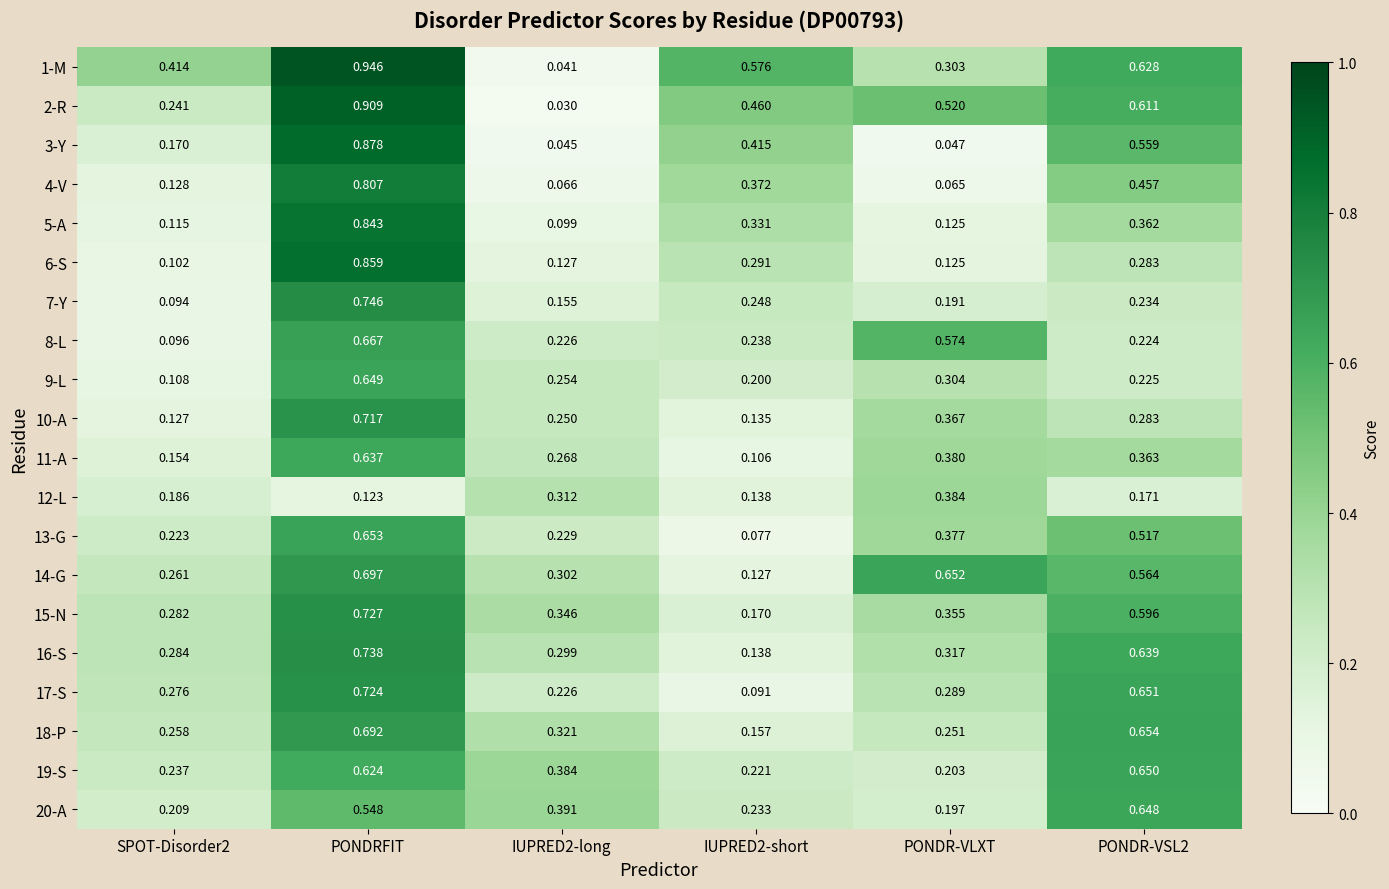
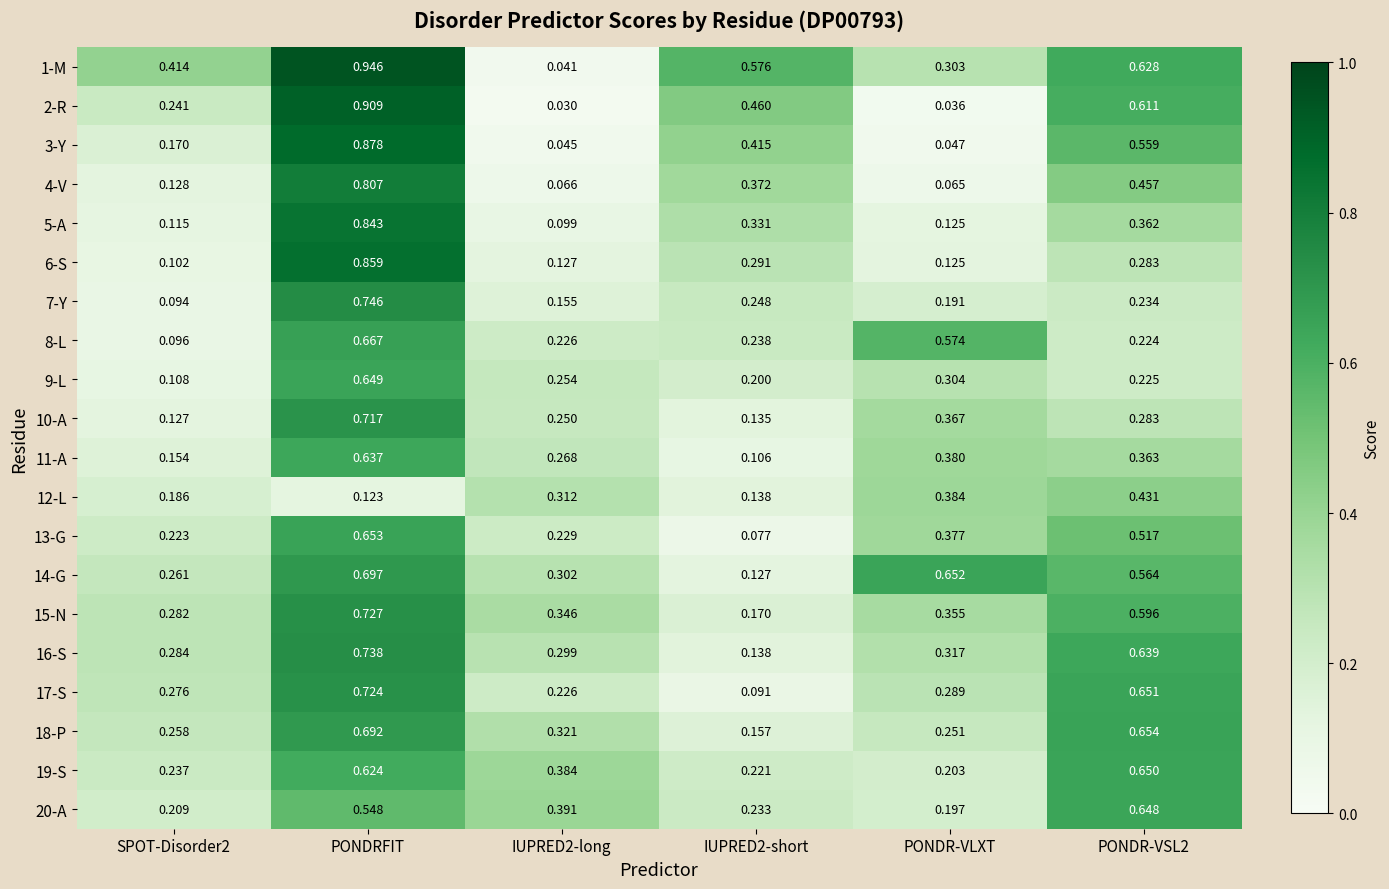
  {
    "1-M": {
      "SPOT-Disorder2": 0.414,
      "PONDRFIT": 0.946,
      "IUPRED2-long": 0.041,
      "IUPRED2-short": 0.576,
      "PONDR-VLXT": 0.303,
      "PONDR-VSL2": 0.628
    },
    "2-R": {
      "SPOT-Disorder2": 0.241,
      "PONDRFIT": 0.909,
      "IUPRED2-long": 0.030,
      "IUPRED2-short": 0.460,
-     "PONDR-VLXT": 0.520,
+     "PONDR-VLXT": 0.036,
      "PONDR-VSL2": 0.611
    },
    "3-Y": {
      "SPOT-Disorder2": 0.170,
      "PONDRFIT": 0.878,
      "IUPRED2-long": 0.045,
      "IUPRED2-short": 0.415,
      "PONDR-VLXT": 0.047,
      "PONDR-VSL2": 0.559
    },
    "4-V": {
      "SPOT-Disorder2": 0.128,
      "PONDRFIT": 0.807,
      "IUPRED2-long": 0.066,
      "IUPRED2-short": 0.372,
      "PONDR-VLXT": 0.065,
      "PONDR-VSL2": 0.457
    },
    "5-A": {
      "SPOT-Disorder2": 0.115,
      "PONDRFIT": 0.843,
      "IUPRED2-long": 0.099,
      "IUPRED2-short": 0.331,
      "PONDR-VLXT": 0.125,
      "PONDR-VSL2": 0.362
    },
    "6-S": {
      "SPOT-Disorder2": 0.102,
      "PONDRFIT": 0.859,
      "IUPRED2-long": 0.127,
      "IUPRED2-short": 0.291,
      "PONDR-VLXT": 0.125,
      "PONDR-VSL2": 0.283
    },
    "7-Y": {
      "SPOT-Disorder2": 0.094,
      "PONDRFIT": 0.746,
      "IUPRED2-long": 0.155,
      "IUPRED2-short": 0.248,
      "PONDR-VLXT": 0.191,
      "PONDR-VSL2": 0.234
    },
    "8-L": {
      "SPOT-Disorder2": 0.096,
      "PONDRFIT": 0.667,
      "IUPRED2-long": 0.226,
      "IUPRED2-short": 0.238,
      "PONDR-VLXT": 0.574,
      "PONDR-VSL2": 0.224
    },
    "9-L": {
      "SPOT-Disorder2": 0.108,
      "PONDRFIT": 0.649,
      "IUPRED2-long": 0.254,
      "IUPRED2-short": 0.200,
      "PONDR-VLXT": 0.304,
      "PONDR-VSL2": 0.225
    },
    "10-A": {
      "SPOT-Disorder2": 0.127,
      "PONDRFIT": 0.717,
      "IUPRED2-long": 0.250,
      "IUPRED2-short": 0.135,
      "PONDR-VLXT": 0.367,
      "PONDR-VSL2": 0.283
    },
    "11-A": {
      "SPOT-Disorder2": 0.154,
      "PONDRFIT": 0.637,
      "IUPRED2-long": 0.268,
      "IUPRED2-short": 0.106,
      "PONDR-VLXT": 0.380,
      "PONDR-VSL2": 0.363
    },
    "12-L": {
      "SPOT-Disorder2": 0.186,
      "PONDRFIT": 0.123,
      "IUPRED2-long": 0.312,
      "IUPRED2-short": 0.138,
      "PONDR-VLXT": 0.384,
-     "PONDR-VSL2": 0.171
+     "PONDR-VSL2": 0.431
    },
    "13-G": {
      "SPOT-Disorder2": 0.223,
      "PONDRFIT": 0.653,
      "IUPRED2-long": 0.229,
      "IUPRED2-short": 0.077,
      "PONDR-VLXT": 0.377,
      "PONDR-VSL2": 0.517
    },
    "14-G": {
      "SPOT-Disorder2": 0.261,
      "PONDRFIT": 0.697,
      "IUPRED2-long": 0.302,
      "IUPRED2-short": 0.127,
      "PONDR-VLXT": 0.652,
      "PONDR-VSL2": 0.564
    },
    "15-N": {
      "SPOT-Disorder2": 0.282,
      "PONDRFIT": 0.727,
      "IUPRED2-long": 0.346,
      "IUPRED2-short": 0.170,
      "PONDR-VLXT": 0.355,
      "PONDR-VSL2": 0.596
    },
    "16-S": {
      "SPOT-Disorder2": 0.284,
      "PONDRFIT": 0.738,
      "IUPRED2-long": 0.299,
      "IUPRED2-short": 0.138,
      "PONDR-VLXT": 0.317,
      "PONDR-VSL2": 0.639
    },
    "17-S": {
      "SPOT-Disorder2": 0.276,
      "PONDRFIT": 0.724,
      "IUPRED2-long": 0.226,
      "IUPRED2-short": 0.091,
      "PONDR-VLXT": 0.289,
      "PONDR-VSL2": 0.651
    },
    "18-P": {
      "SPOT-Disorder2": 0.258,
      "PONDRFIT": 0.692,
      "IUPRED2-long": 0.321,
      "IUPRED2-short": 0.157,
      "PONDR-VLXT": 0.251,
      "PONDR-VSL2": 0.654
    },
    "19-S": {
      "SPOT-Disorder2": 0.237,
      "PONDRFIT": 0.624,
      "IUPRED2-long": 0.384,
      "IUPRED2-short": 0.221,
      "PONDR-VLXT": 0.203,
      "PONDR-VSL2": 0.650
    },
    "20-A": {
      "SPOT-Disorder2": 0.209,
      "PONDRFIT": 0.548,
      "IUPRED2-long": 0.391,
      "IUPRED2-short": 0.233,
      "PONDR-VLXT": 0.197,
      "PONDR-VSL2": 0.648
    }
  }
